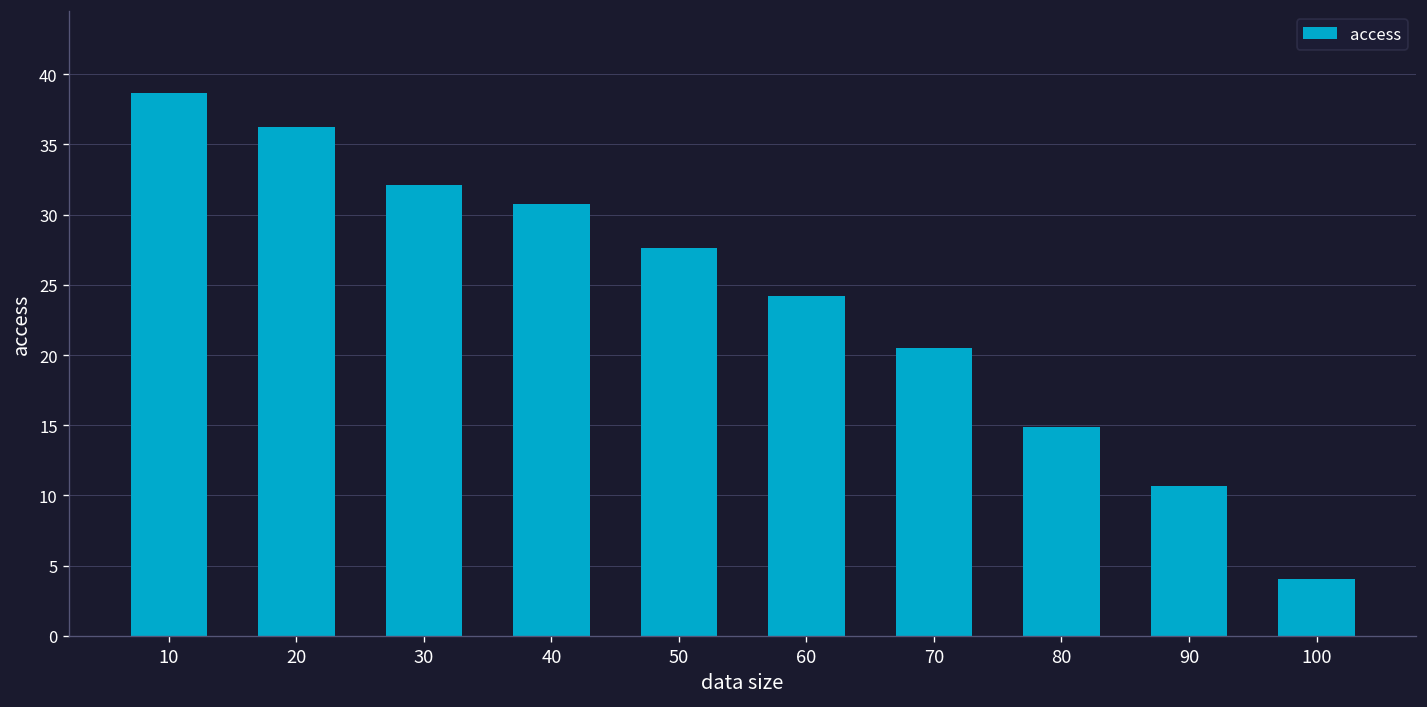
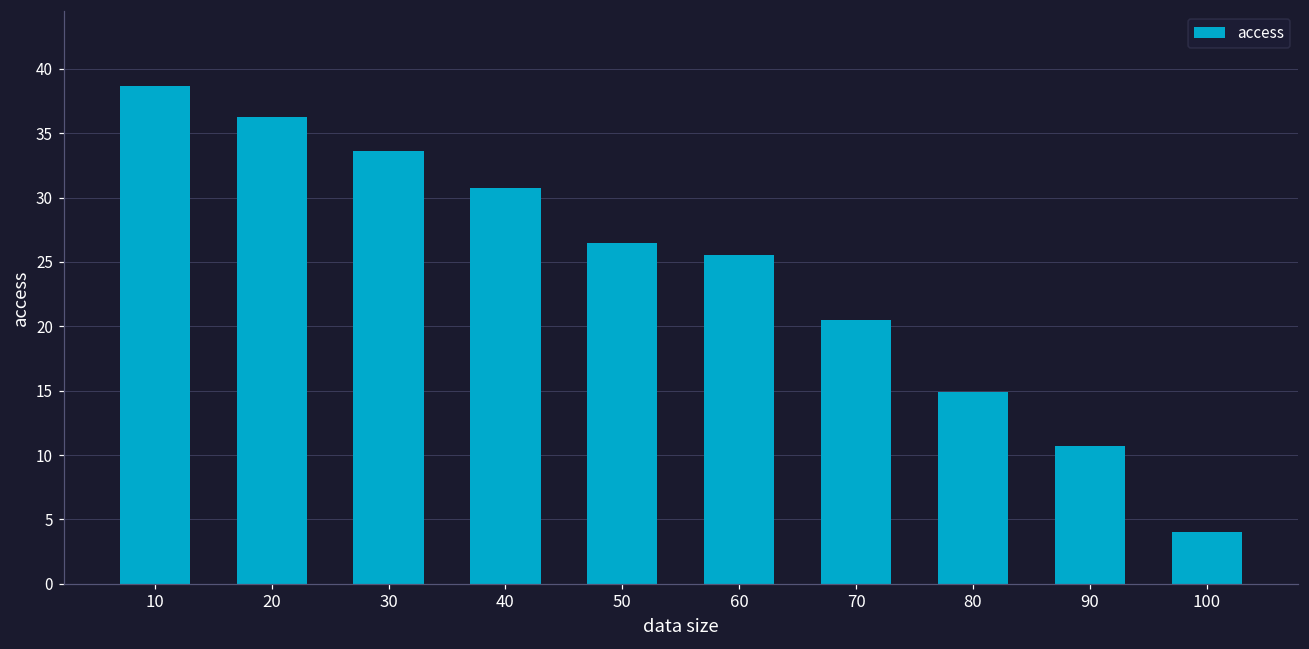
  {
    "10": 38.7,
    "20": 36.2,
-   "30": 32.1,
+   "30": 33.6,
    "40": 30.7,
-   "50": 27.6,
-   "60": 24.2,
+   "50": 26.5,
+   "60": 25.5,
    "70": 20.5,
    "80": 14.9,
    "90": 10.7,
    "100": 4.1
  }
